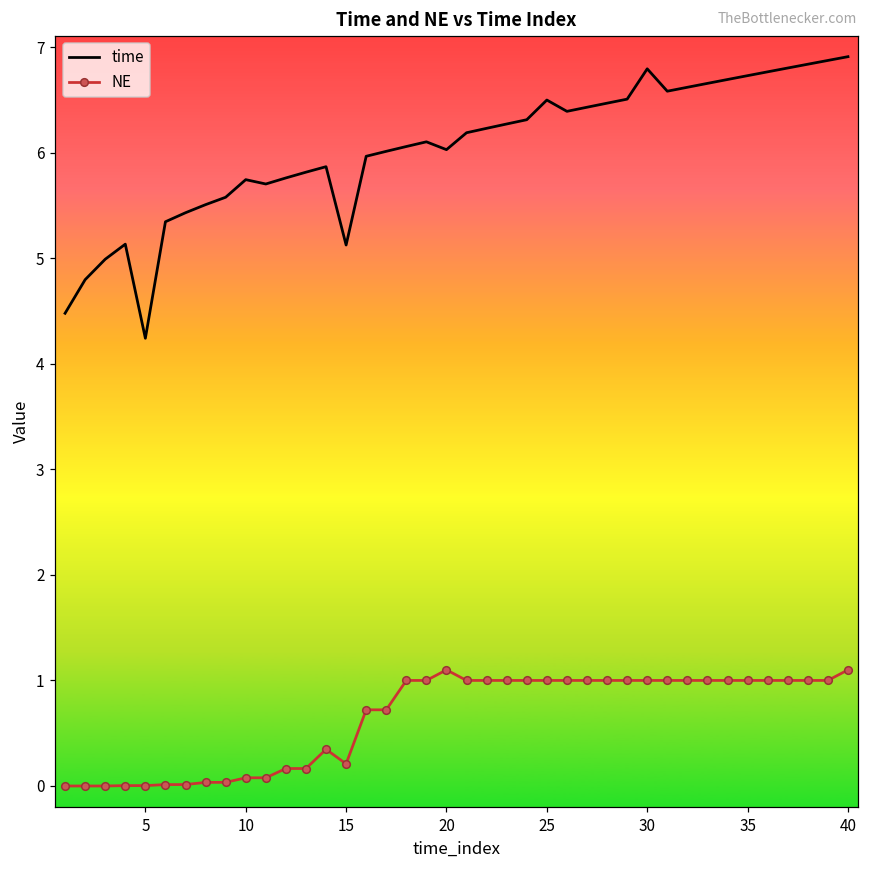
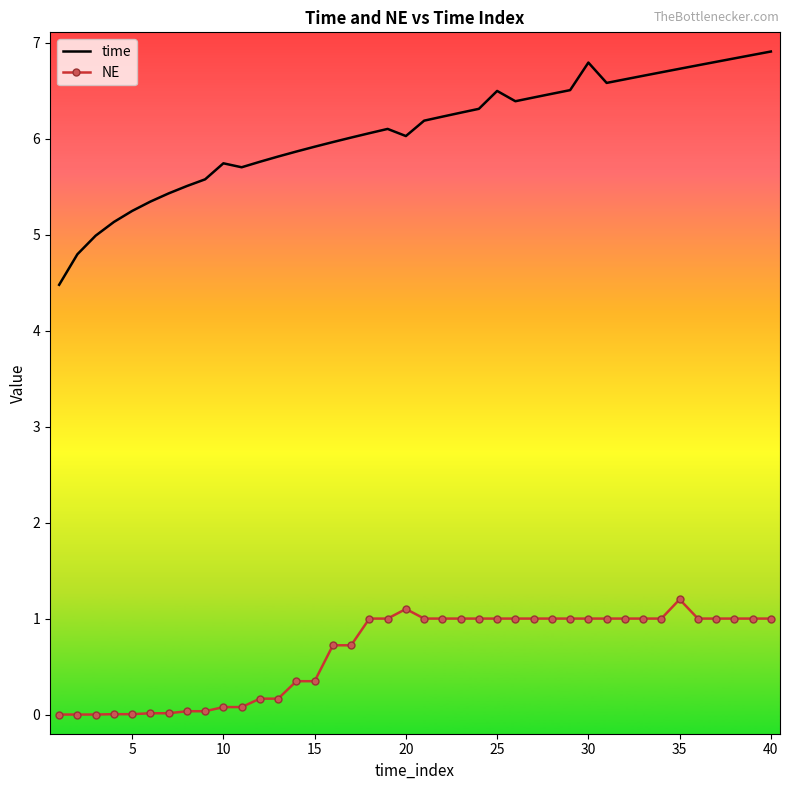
  {
    "time": {
-     "5": 4.2,
+     "5": 5.2,
      "10": 5.7,
-     "15": 5.1,
+     "15": 5.9,
      "20": 6.0,
      "25": 6.5,
      "30": 6.8,
      "35": 6.7,
      "40": 6.9
    },
    "NE": {
      "5": 0.0,
      "10": 0.1,
-     "15": 0.2,
+     "15": 0.3,
      "20": 1.1,
      "25": 1.0,
      "30": 1.0,
-     "35": 1.0,
-     "40": 1.1
+     "35": 1.2,
+     "40": 1.0
    }
  }
